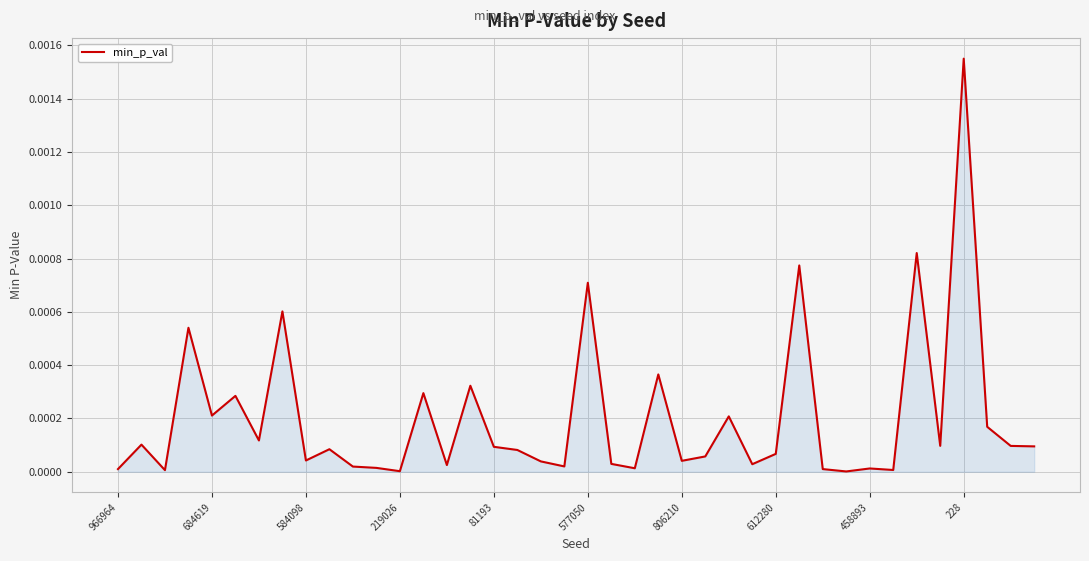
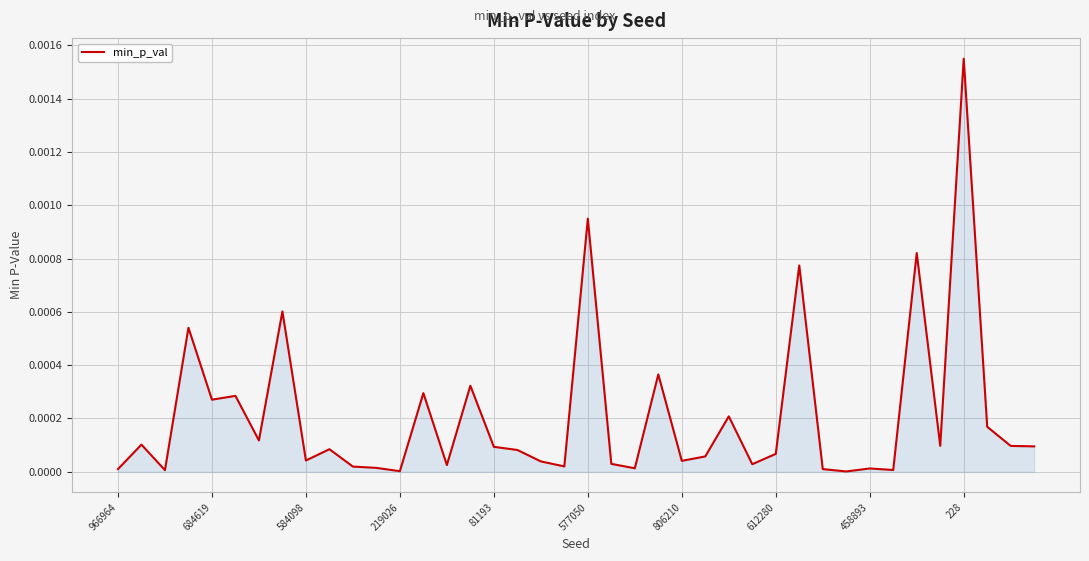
  {
    "966964": 0.00001,
-   "684619": 0.00021,
+   "684619": 0.00027,
    "584098": 0.00004,
    "219026": 0.00000,
    "81193": 0.00009,
-   "577050": 0.00071,
+   "577050": 0.00095,
    "806210": 0.00004,
    "612280": 0.00007,
    "458893": 0.00001,
    "228": 0.00155
  }
